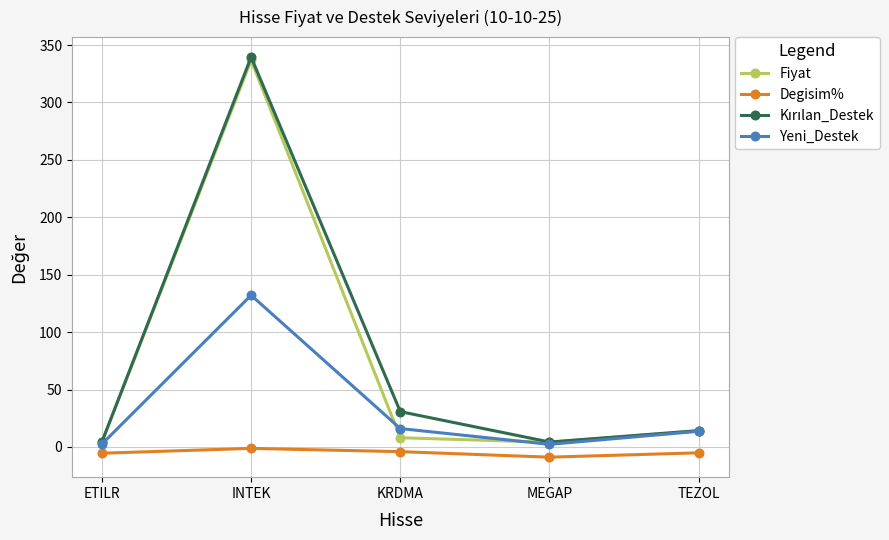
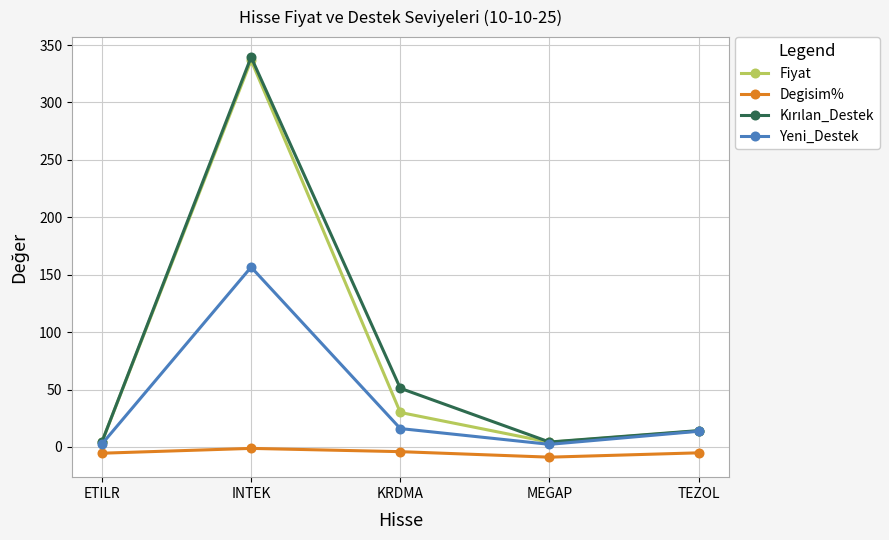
  {
    "Fiyat": {
      "INTEK": 337,
-     "KRDMA": 8
+     "KRDMA": 30
    },
    "Degisim%": {
      "ETILR": -5,
      "INTEK": -1,
      "KRDMA": -4,
      "MEGAP": -9,
      "TEZOL": -5
    },
    "Kırılan_Destek": {
      "INTEK": 340,
-     "KRDMA": 31
+     "KRDMA": 51
    },
    "Yeni_Destek": {
-     "INTEK": 132,
+     "INTEK": 157,
      "KRDMA": 16
    }
  }
